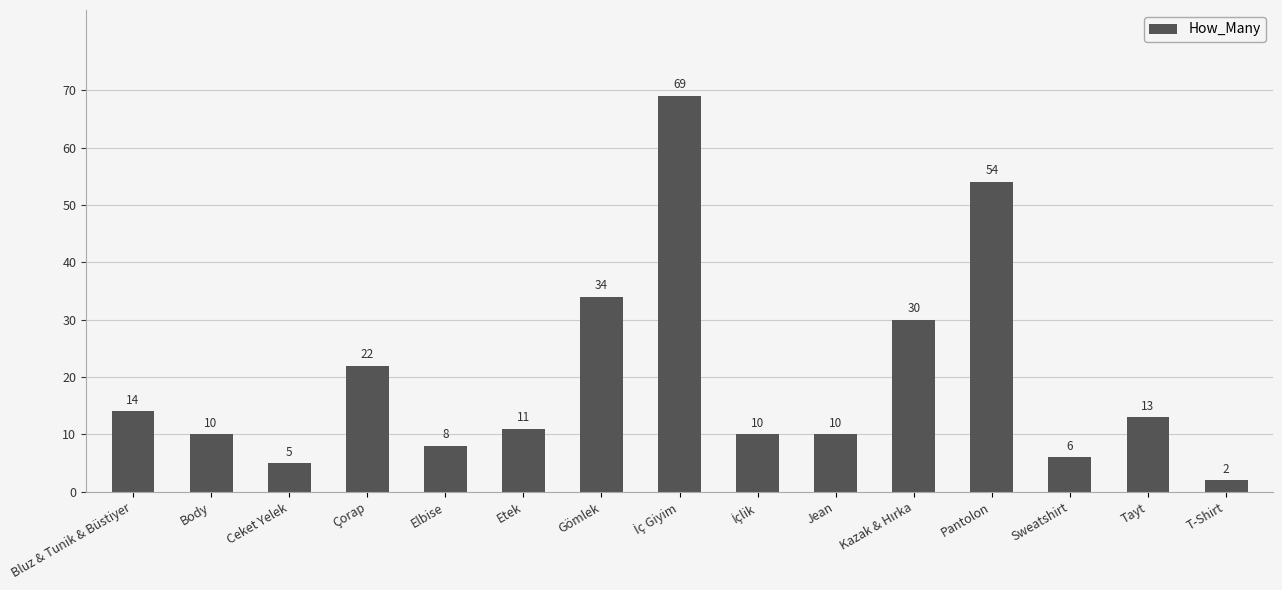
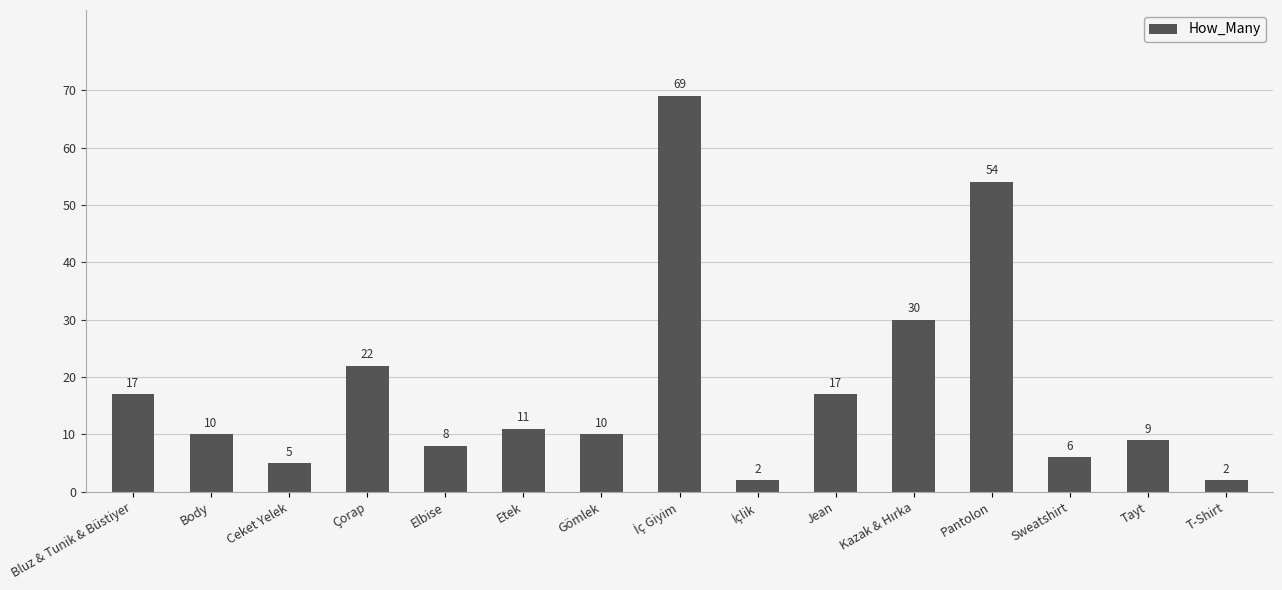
  {
-   "Bluz & Tunik & Büstiyer": 14,
+   "Bluz & Tunik & Büstiyer": 17,
    "Body": 10,
    "Ceket Yelek": 5,
    "Çorap": 22,
    "Elbise": 8,
    "Etek": 11,
-   "Gömlek": 34,
+   "Gömlek": 10,
    "İç Giyim": 69,
-   "İçlik": 10,
-   "Jean": 10,
+   "İçlik": 2,
+   "Jean": 17,
    "Kazak & Hırka": 30,
    "Pantolon": 54,
    "Sweatshirt": 6,
-   "Tayt": 13,
+   "Tayt": 9,
    "T-Shirt": 2
  }
